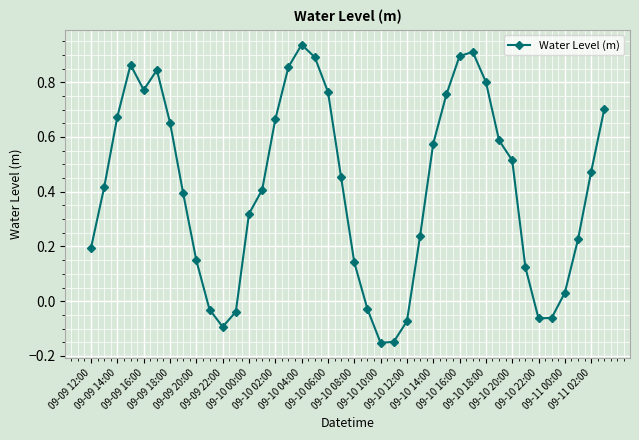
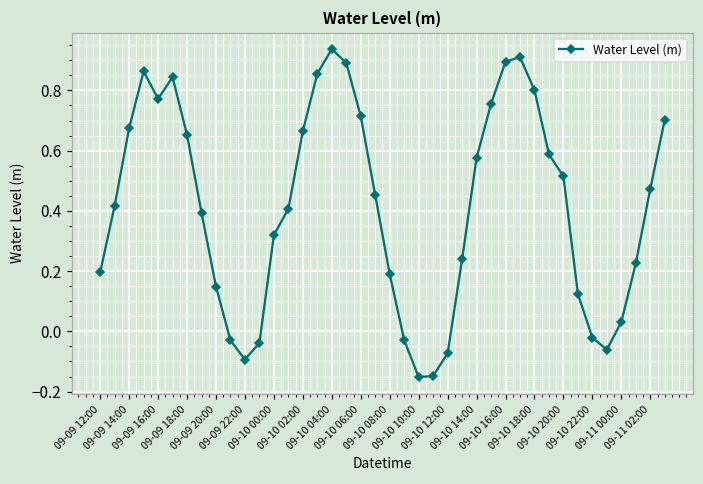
  {
    "09-09 12:00": 0.20,
    "09-09 14:00": 0.67,
    "09-09 16:00": 0.77,
    "09-09 18:00": 0.65,
    "09-09 20:00": 0.15,
    "09-09 22:00": -0.09,
    "09-10 00:00": 0.32,
    "09-10 02:00": 0.66,
    "09-10 04:00": 0.94,
-   "09-10 06:00": 0.76,
-   "09-10 08:00": 0.14,
+   "09-10 06:00": 0.71,
+   "09-10 08:00": 0.19,
    "09-10 10:00": -0.15,
    "09-10 12:00": -0.07,
    "09-10 14:00": 0.58,
    "09-10 16:00": 0.90,
    "09-10 18:00": 0.80,
    "09-10 20:00": 0.51,
-   "09-10 22:00": -0.06,
+   "09-10 22:00": -0.02,
    "09-11 00:00": 0.03,
    "09-11 02:00": 0.47
  }
